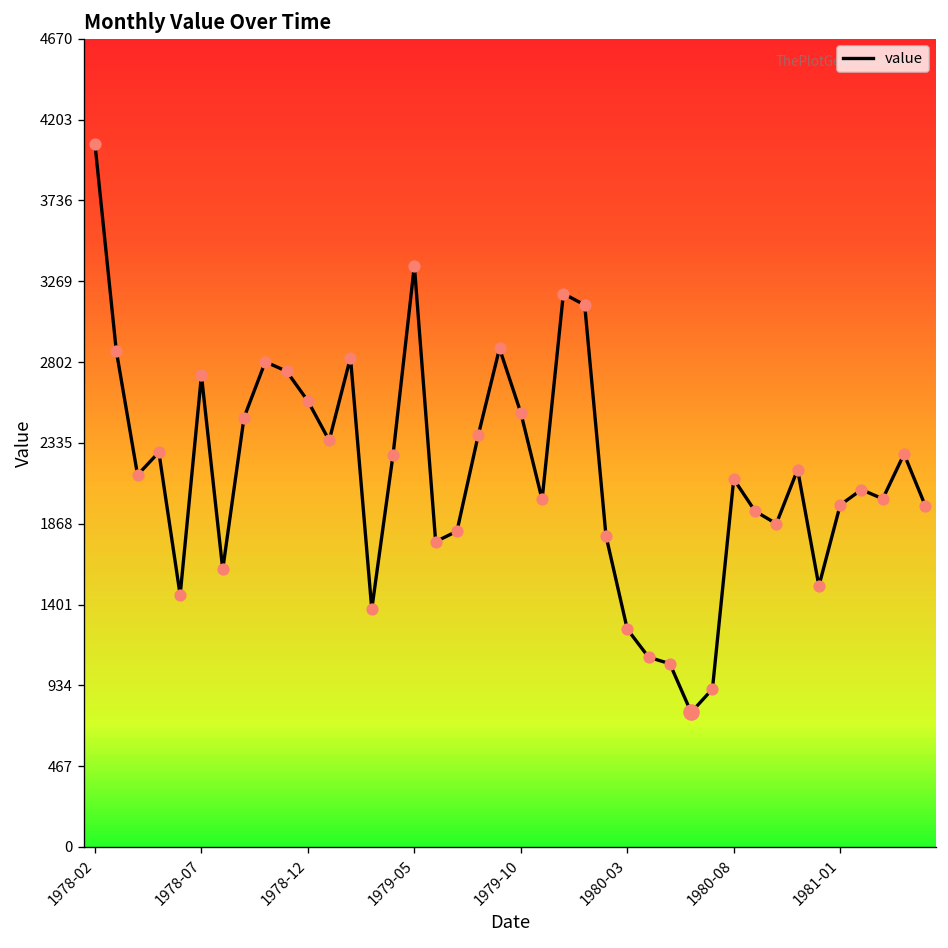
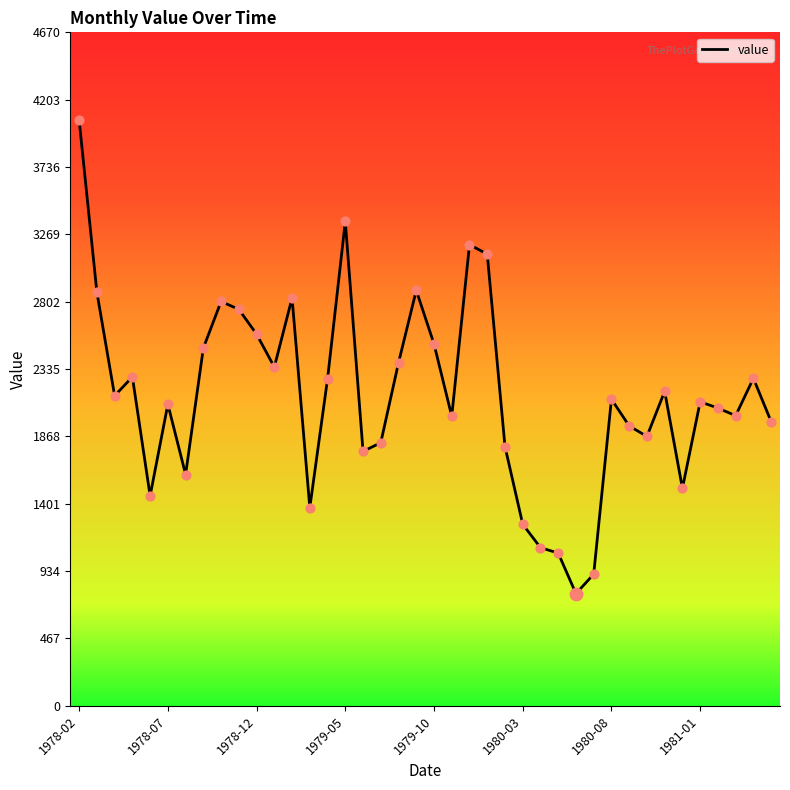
  {
    "value": {
      "1978-02": 4060,
-     "1978-07": 2730,
+     "1978-07": 2090,
      "1978-12": 2580,
      "1979-05": 3360,
      "1979-10": 2510,
      "1980-03": 1260,
      "1980-08": 2130,
-     "1981-01": 1980
+     "1981-01": 2110
    }
  }
